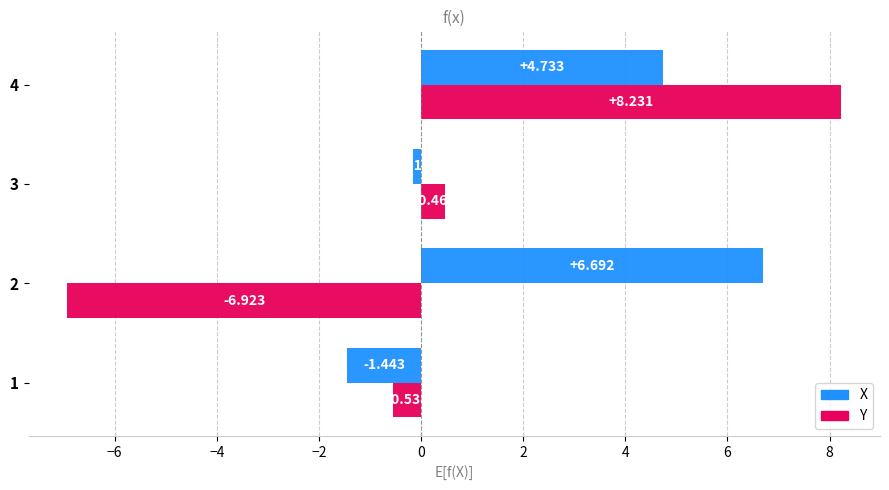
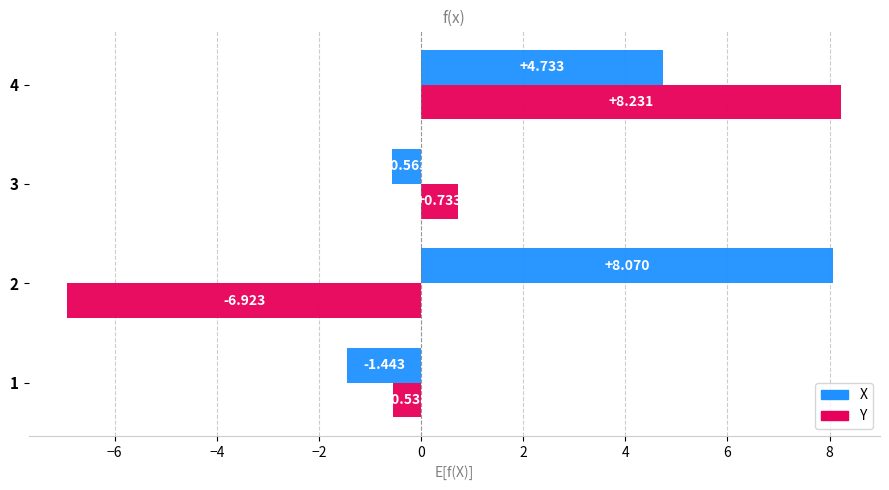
  {
    "X": {
      "4": "+4.733",
-     "3": "-0.2",
-     "2": "+6.692",
+     "3": "-0.6",
+     "2": "+8.070",
      "1": "-1.443"
    },
    "Y": {
-     "3": "0.5"
+     "3": "0.7"
    }
  }
